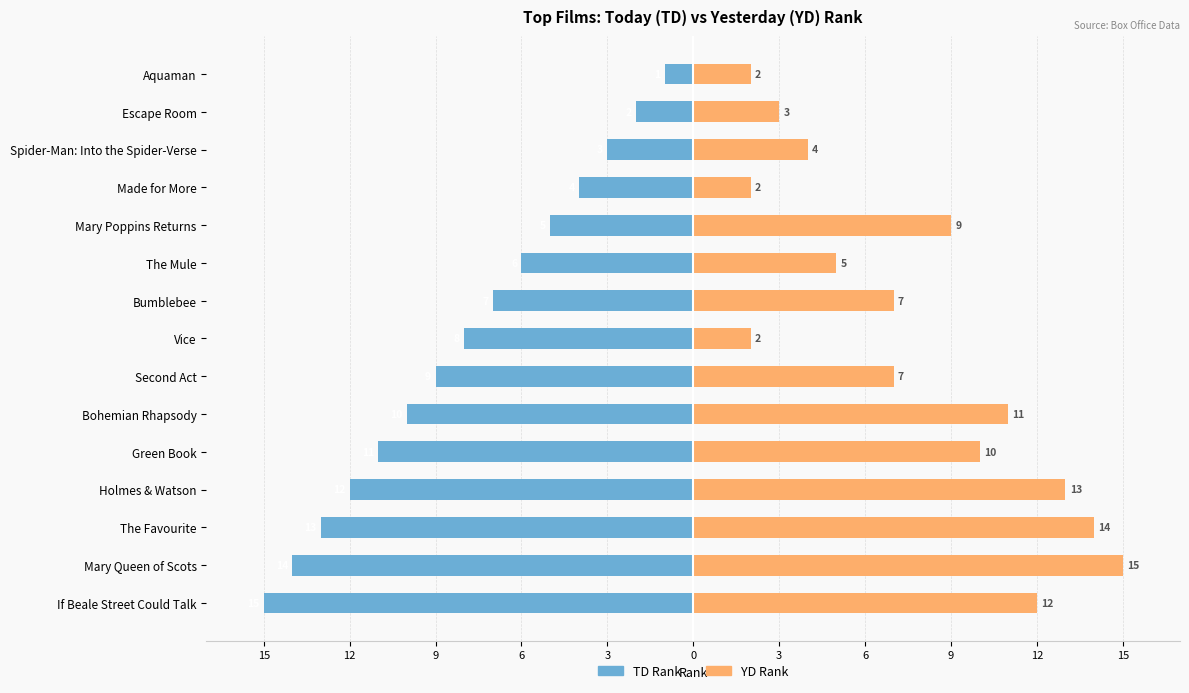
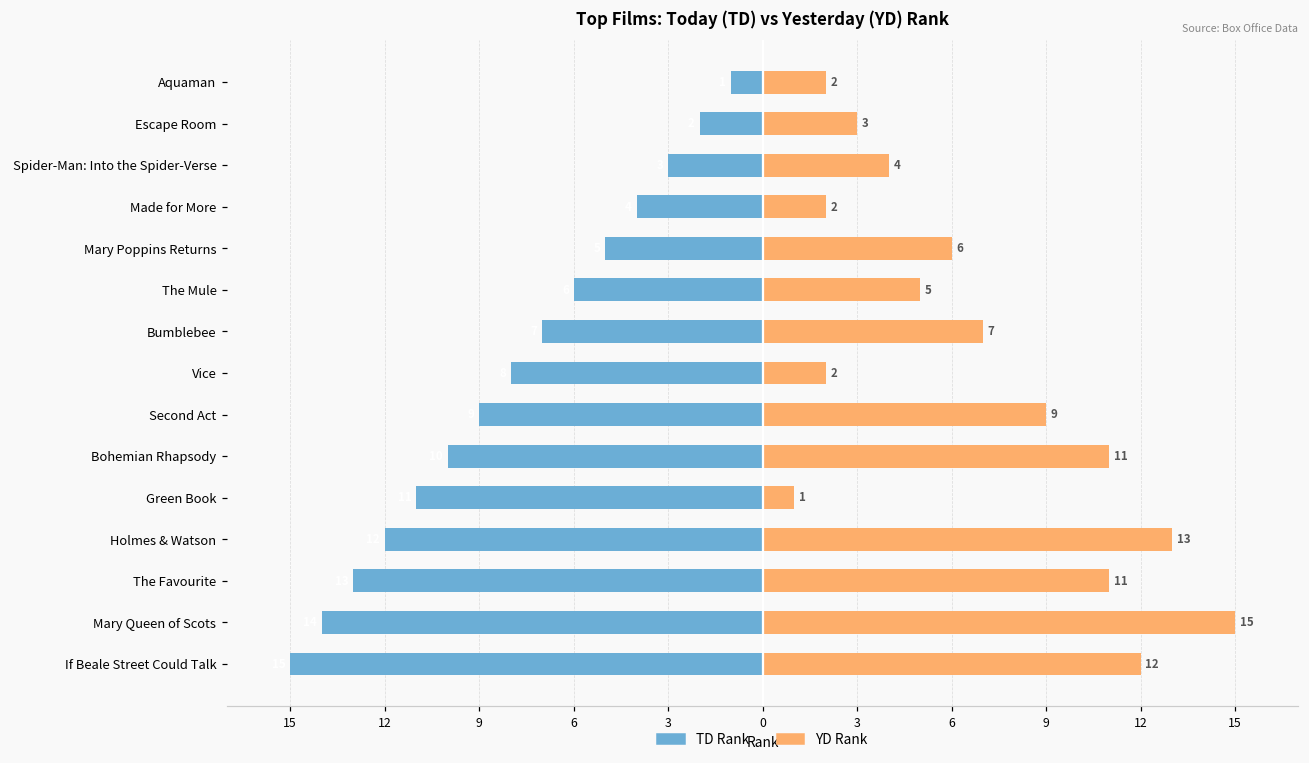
  {
    "YD Rank": {
      "Aquaman": 2,
      "Escape Room": 3,
      "Spider-Man: Into the Spider-Verse": 4,
      "Made for More": 2,
-     "Mary Poppins Returns": 9,
+     "Mary Poppins Returns": 6,
      "The Mule": 5,
      "Bumblebee": 7,
      "Vice": 2,
-     "Second Act": 7,
+     "Second Act": 9,
      "Bohemian Rhapsody": 11,
-     "Green Book": 10,
+     "Green Book": 1,
      "Holmes & Watson": 13,
-     "The Favourite": 14,
+     "The Favourite": 11,
      "Mary Queen of Scots": 15,
      "If Beale Street Could Talk": 12
    }
  }
